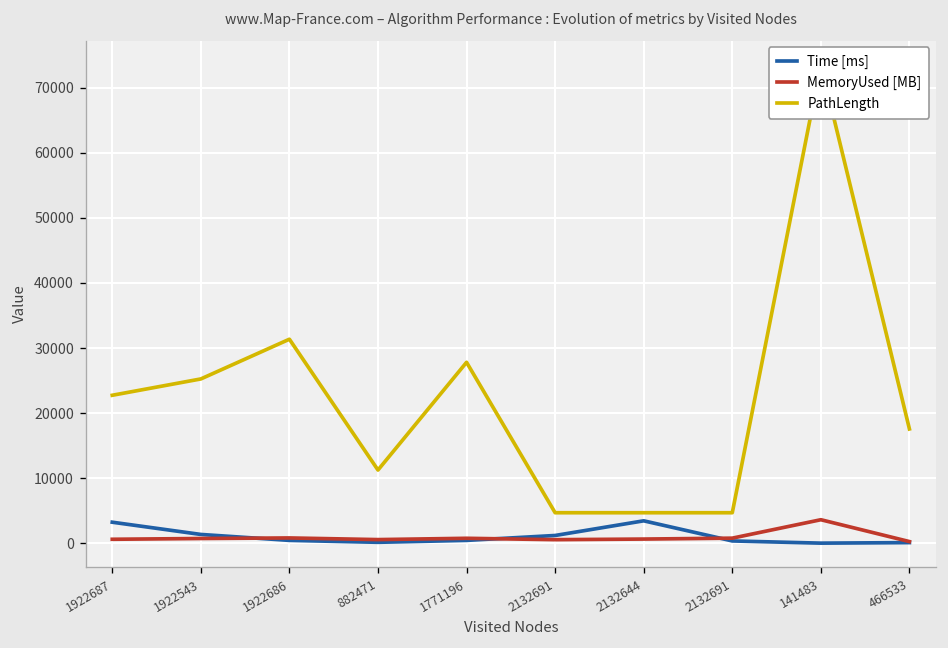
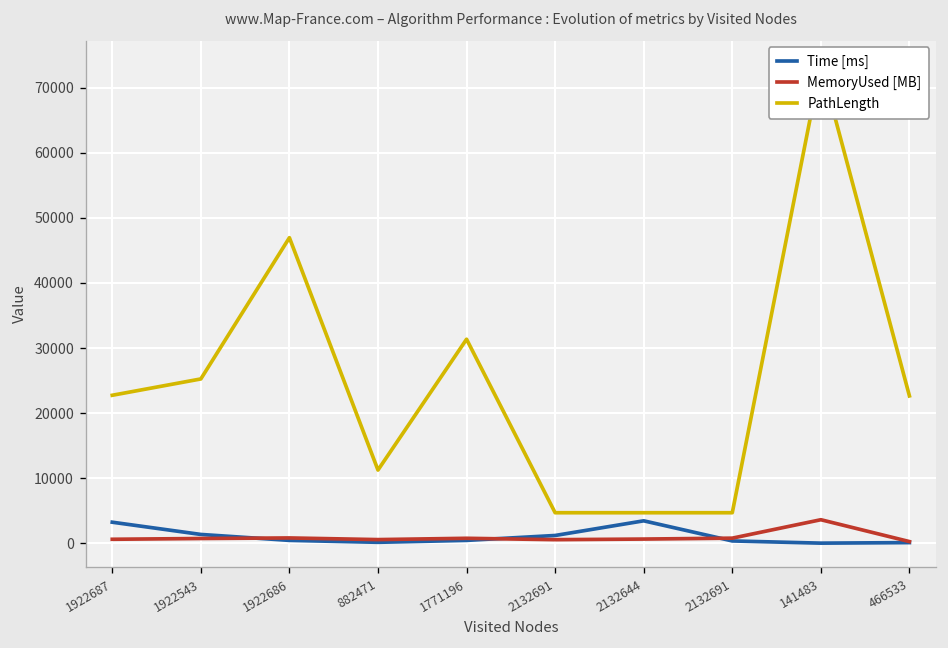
  {
    "Time [ms]": {
      "1922687": 3000,
      "1922543": 1000,
      "2132644": 3000,
      "141483": 0
    },
    "MemoryUsed [MB]": {
      "1922687": 1000,
      "1922543": 1000,
      "2132644": 1000,
      "141483": 4000
    },
    "PathLength": {
      "1922687": 23000,
      "1922543": 25000,
-     "1922686": 31000,
+     "1922686": 47000,
      "882471": 11000,
-     "1771196": 28000,
+     "1771196": 31000,
      "2132644": 5000,
-     "466533": 18000
+     "466533": 23000
    }
  }
